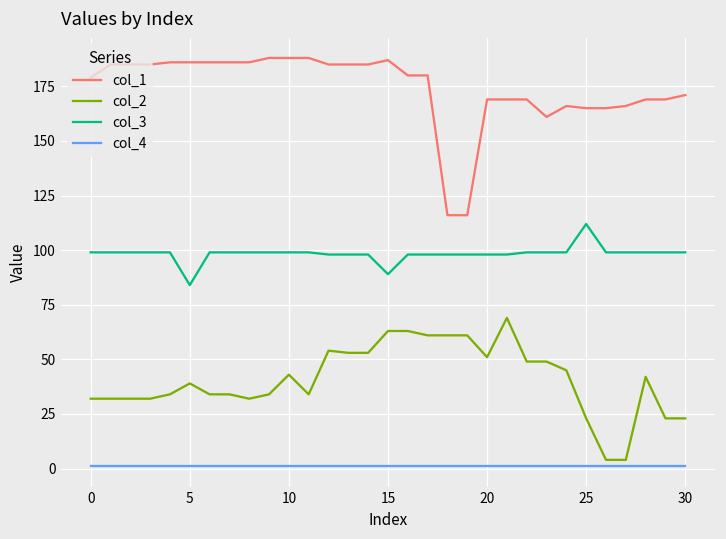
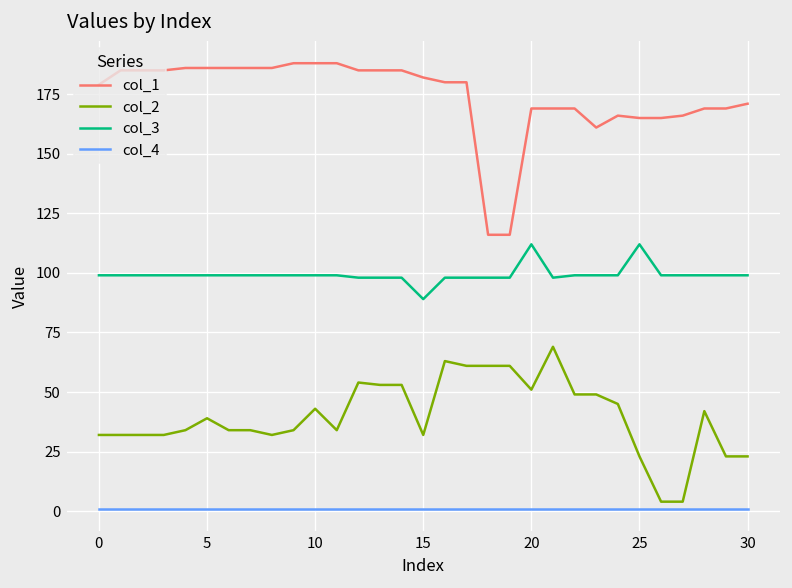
  {
    "col_1": {
      "5": 186,
      "10": 188,
-     "15": 187,
+     "15": 182,
      "20": 169,
      "25": 165,
      "30": 171
    },
    "col_2": {
      "0": 32,
      "5": 39,
      "10": 43,
-     "15": 63,
+     "15": 32,
      "20": 51,
      "25": 23,
      "30": 23
    },
    "col_3": {
      "0": 99,
-     "5": 84,
+     "5": 99,
      "10": 99,
      "15": 89,
-     "20": 98,
+     "20": 112,
      "25": 112,
      "30": 99
    },
    "col_4": {
      "0": 1,
      "5": 1,
      "10": 1,
      "15": 1,
      "20": 1,
      "25": 1,
      "30": 1
    }
  }
